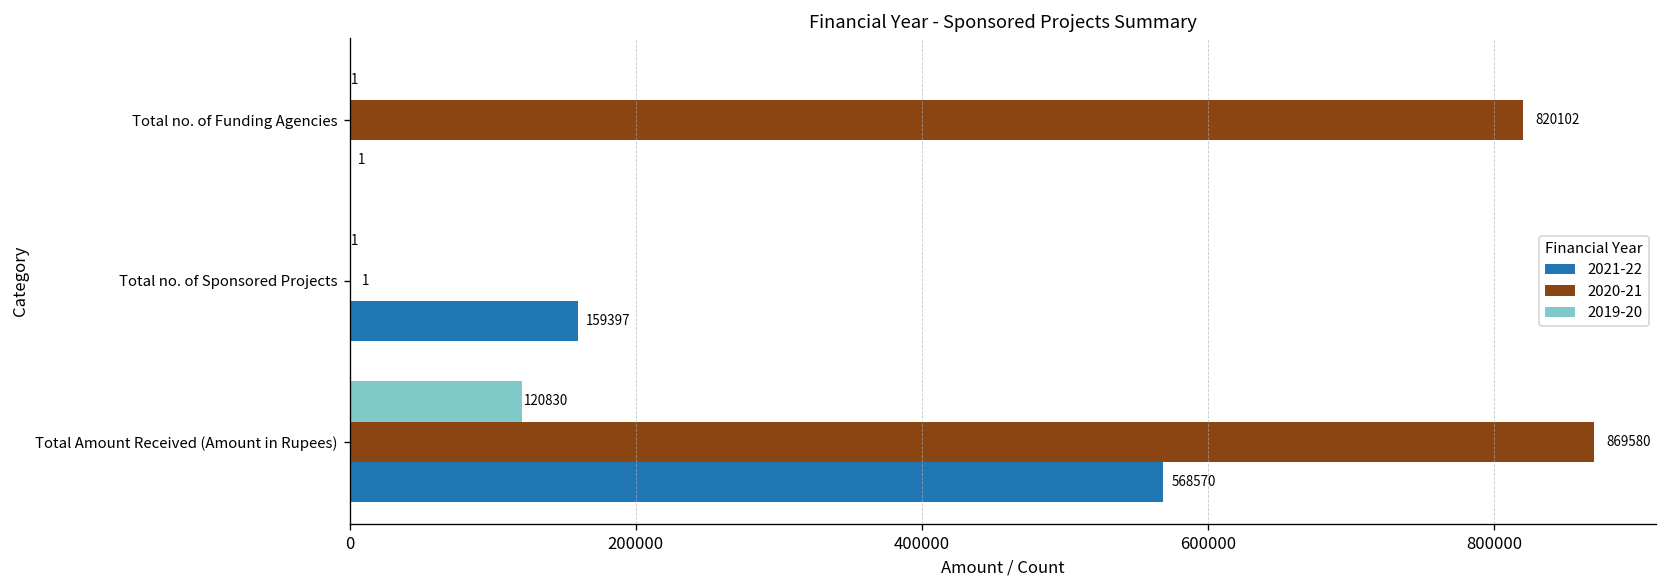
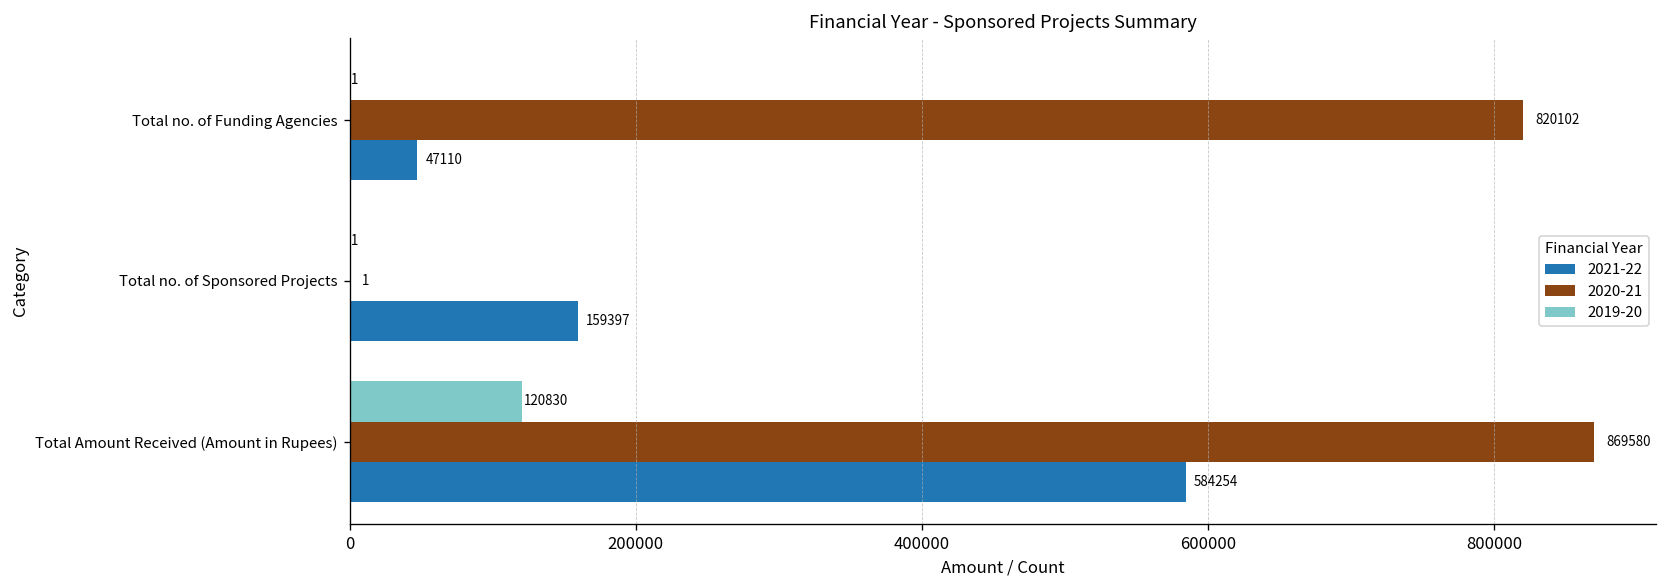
  {
    "2021-22": {
-     "Total no. of Funding Agencies": 1,
+     "Total no. of Funding Agencies": 47110,
      "Total no. of Sponsored Projects": 159397,
-     "Total Amount Received (Amount in Rupees)": 568570
+     "Total Amount Received (Amount in Rupees)": 584254
    },
    "2020-21": {
      "Total no. of Funding Agencies": 820102,
      "Total no. of Sponsored Projects": 1,
      "Total Amount Received (Amount in Rupees)": 869580
    },
    "2019-20": {
      "Total no. of Funding Agencies": 1,
      "Total no. of Sponsored Projects": 1,
      "Total Amount Received (Amount in Rupees)": 120830
    }
  }
